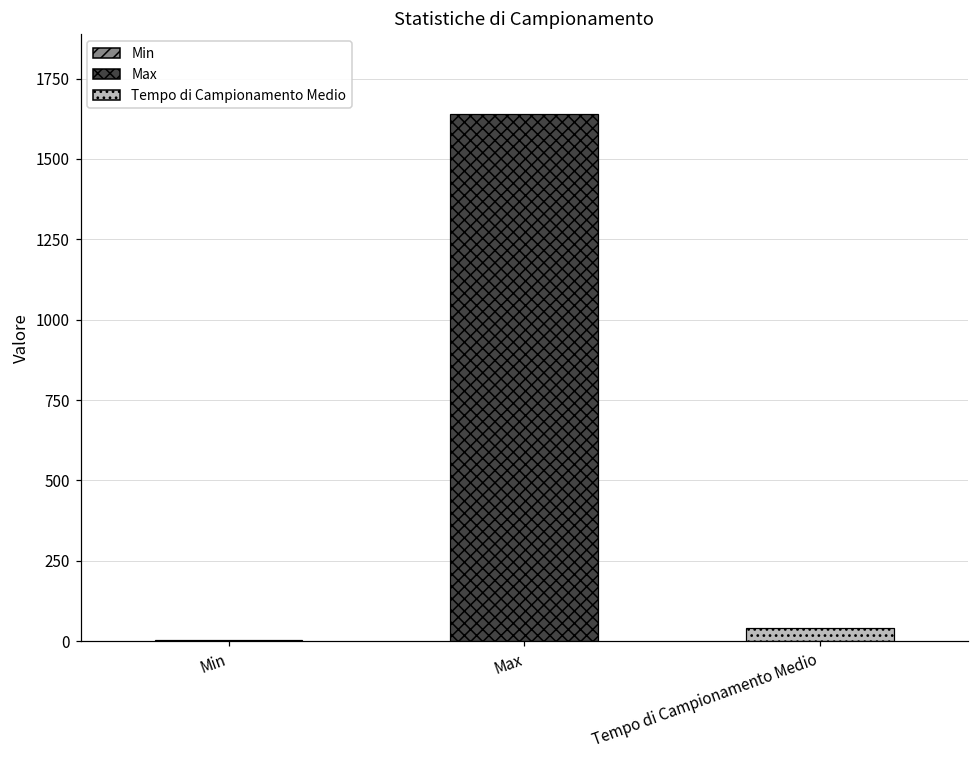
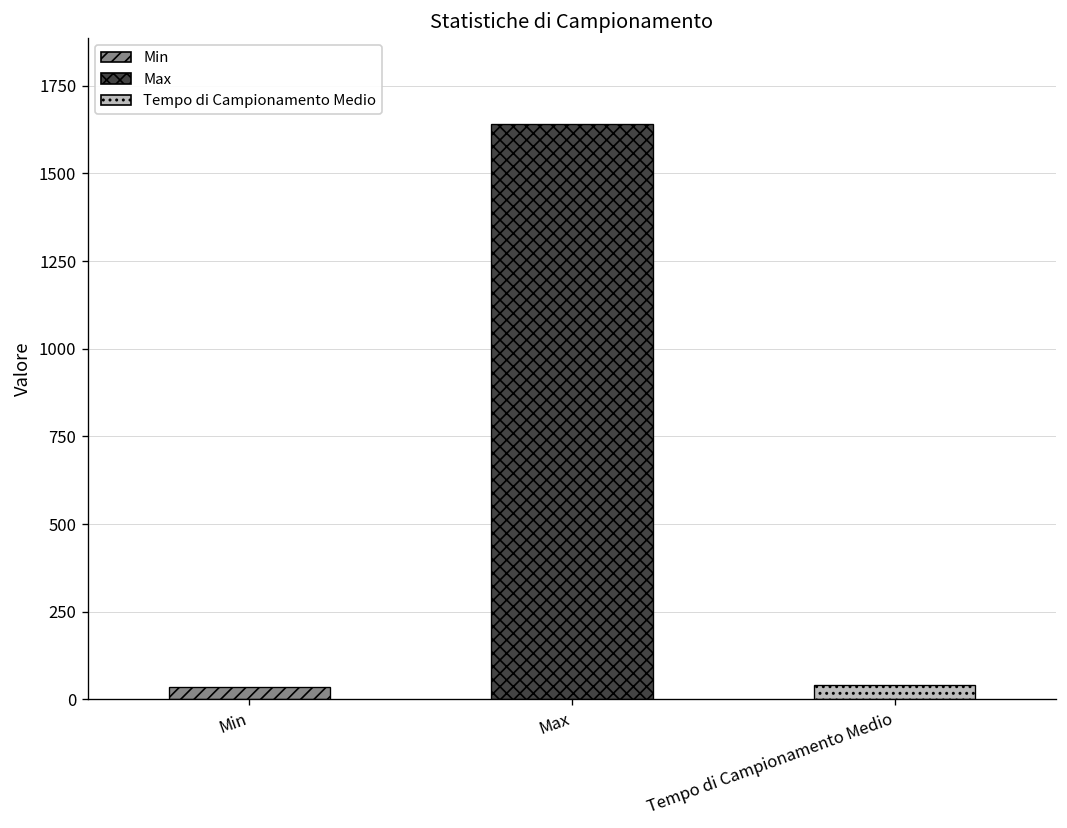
  {
-   "Min": 0,
+   "Min": 40,
    "Max": 1640,
    "Tempo di Campionamento Medio": 40
  }
